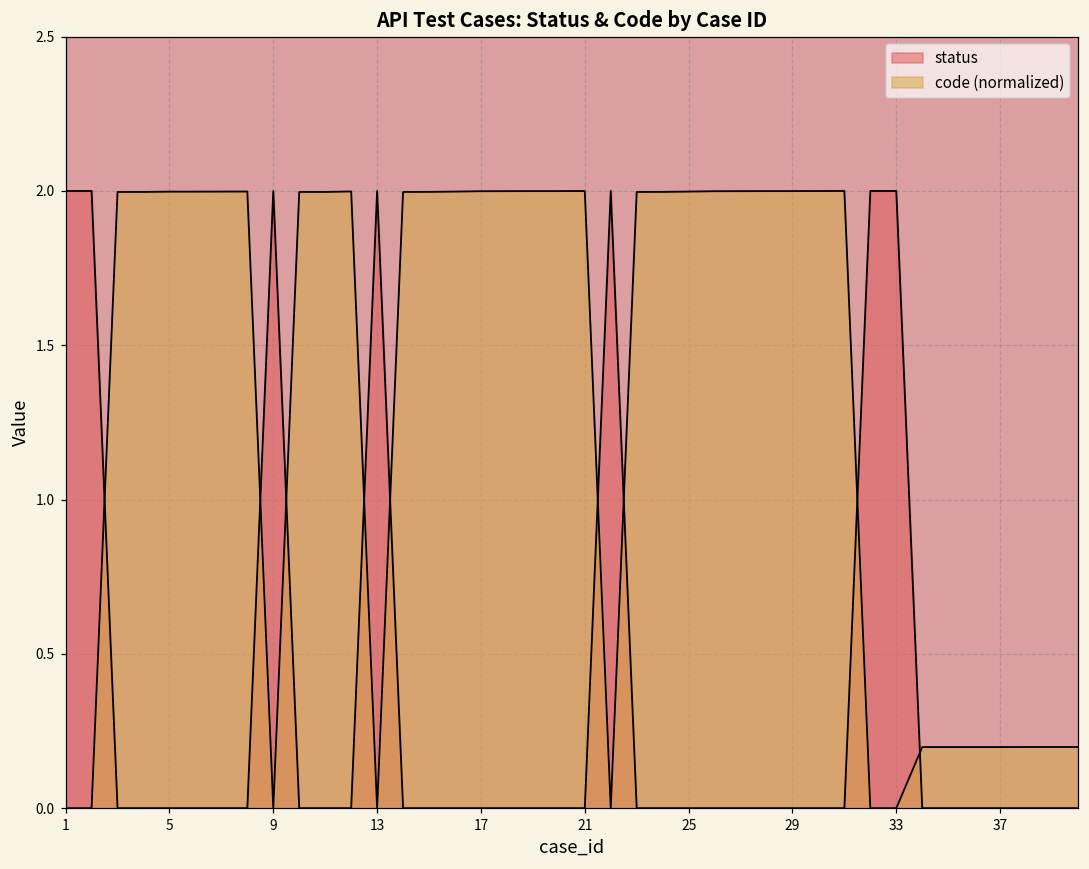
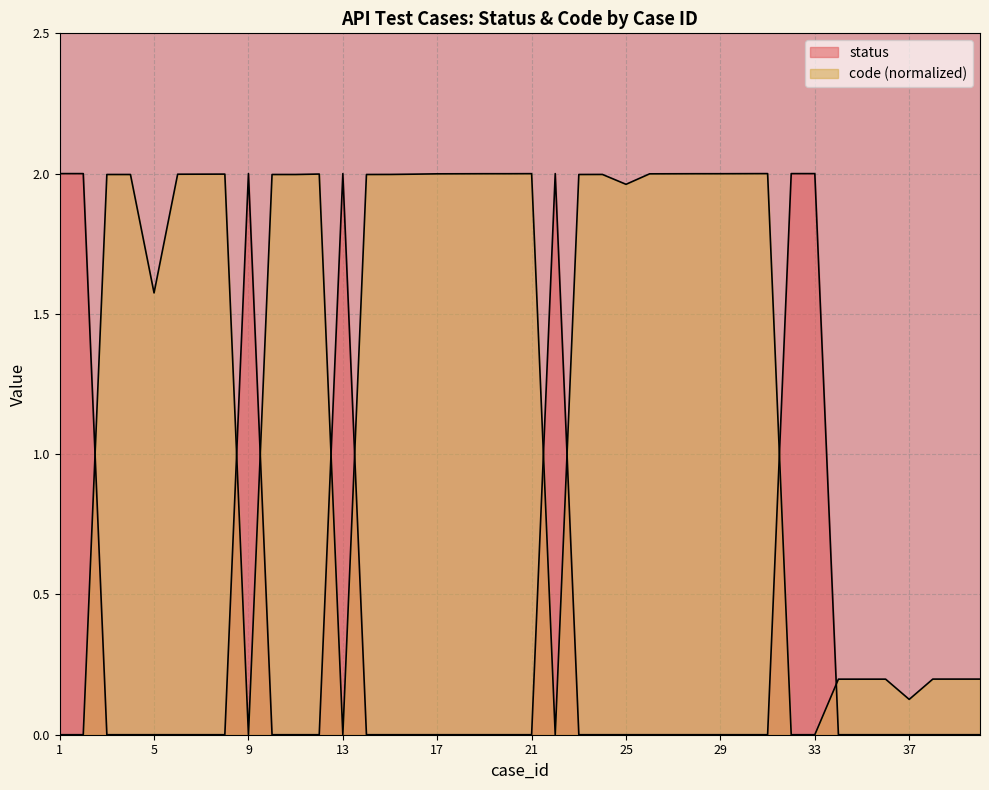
  {
    "status": {
      "1": 2.00,
      "5": 0.00,
      "9": 2.00,
      "13": 2.00,
      "17": 0.00,
      "21": 0.00,
      "25": 0.00,
      "29": 0.00,
      "33": 2.00,
      "37": 0.00
    },
    "code (normalized)": {
      "1": 0.00,
-     "5": 2.00,
+     "5": 1.57,
      "9": 0.00,
      "13": 0.00,
      "17": 2.00,
      "21": 2.00,
-     "25": 2.00,
+     "25": 1.96,
      "29": 2.00,
      "33": 0.00,
-     "37": 0.20
+     "37": 0.13
    }
  }
